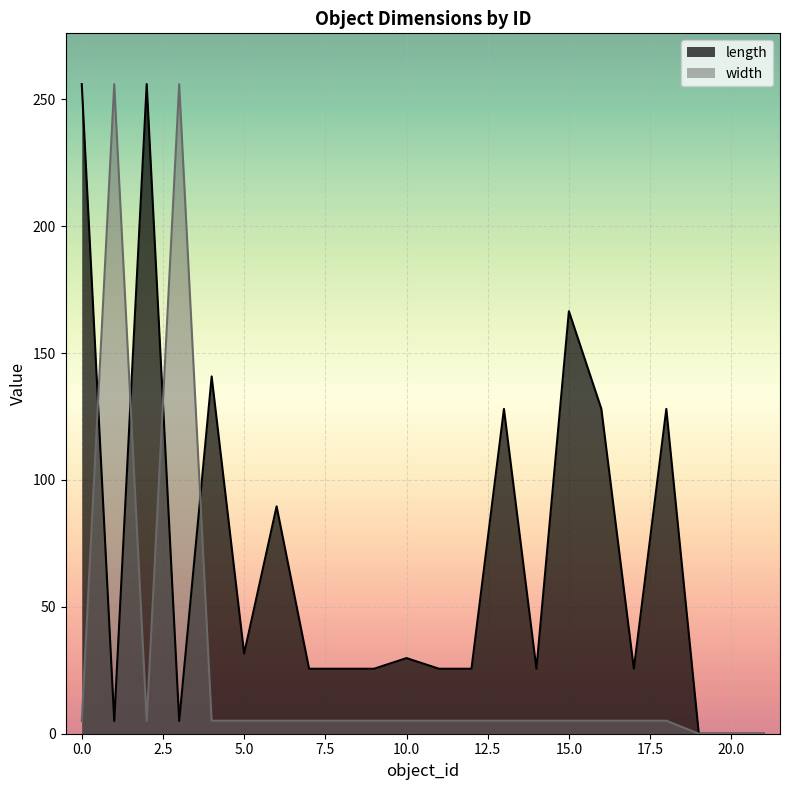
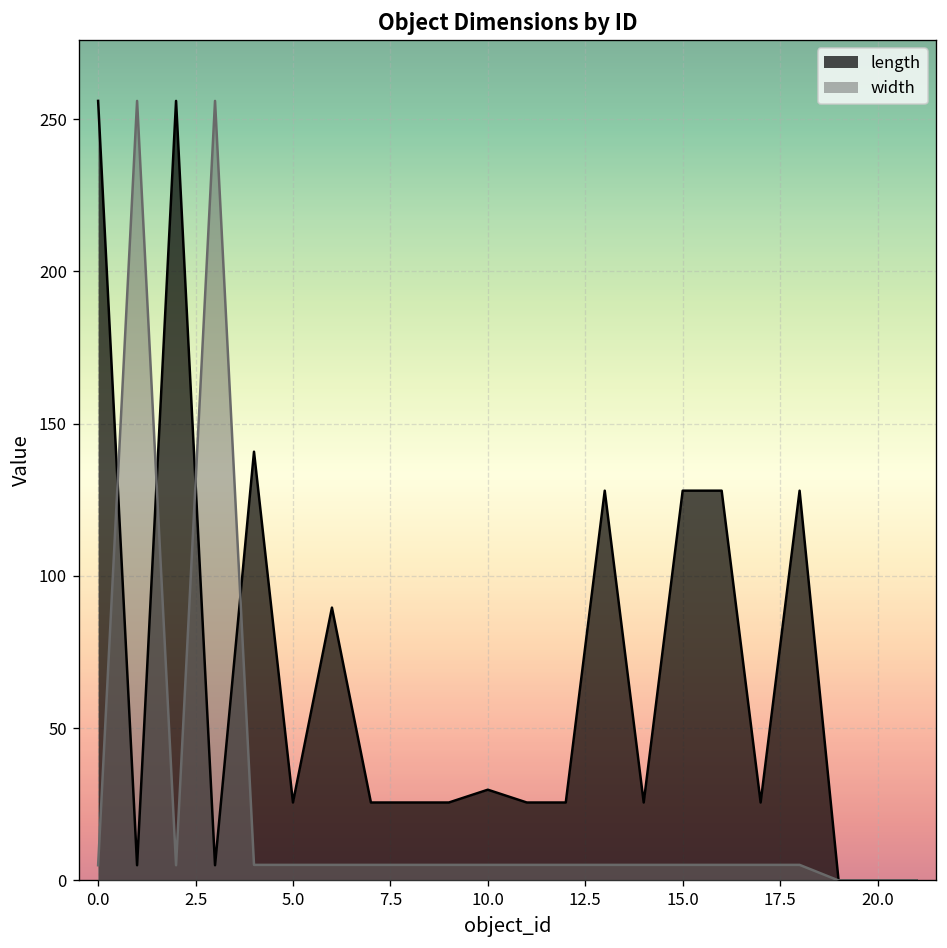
  {
    "length": {
      "0.0": 256,
-     "5.0": 32,
+     "5.0": 26,
      "10.0": 30,
-     "15.0": 167
+     "15.0": 128
    },
    "width": {
      "0.0": 5,
      "5.0": 5,
      "10.0": 5,
      "15.0": 5
    }
  }
